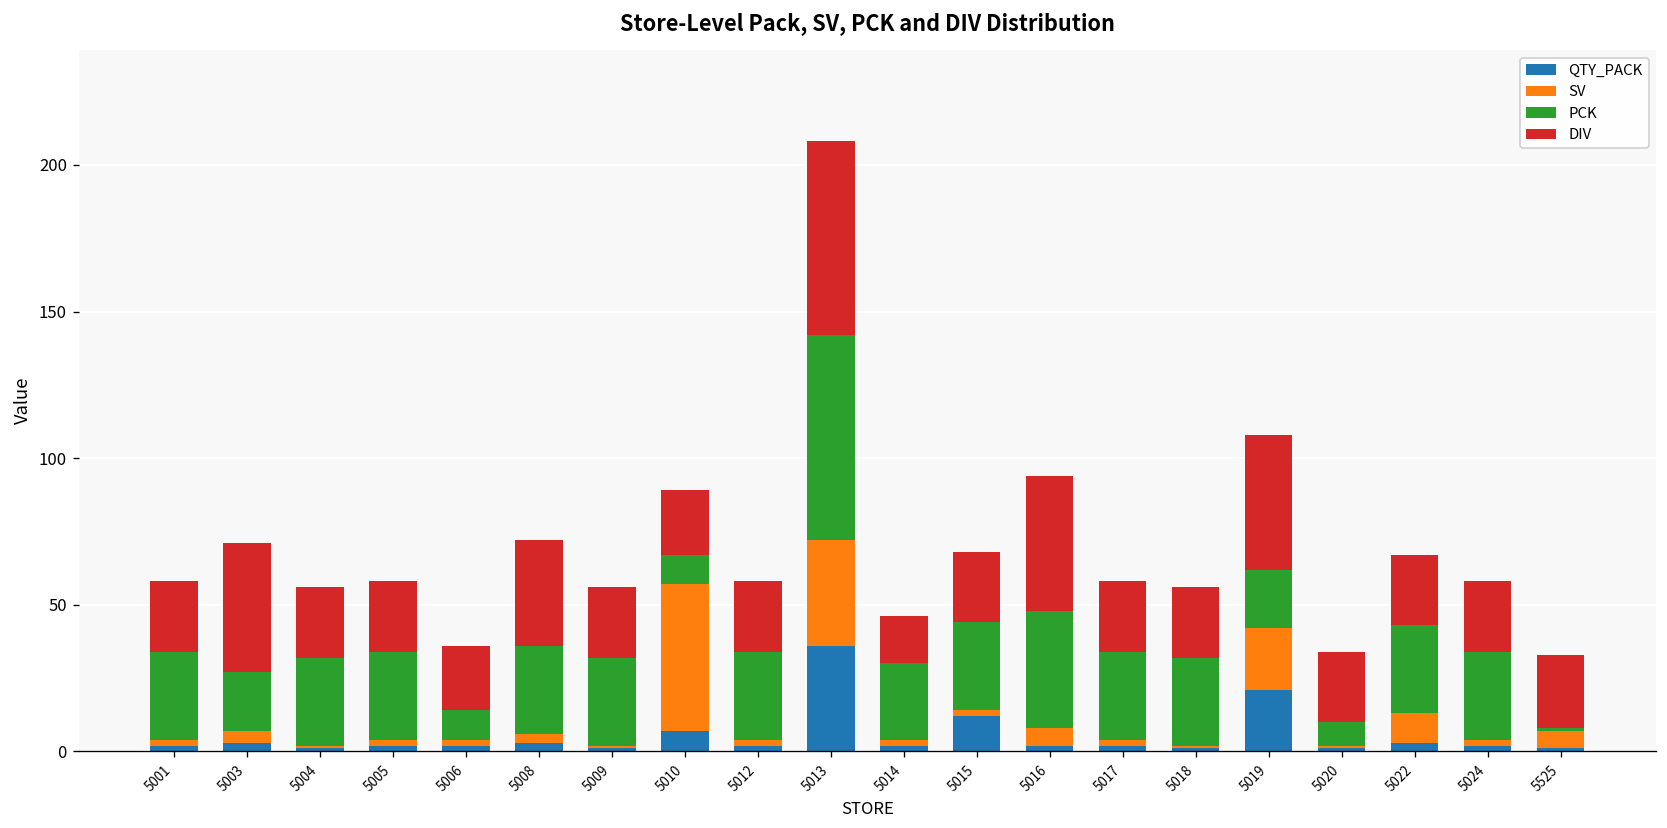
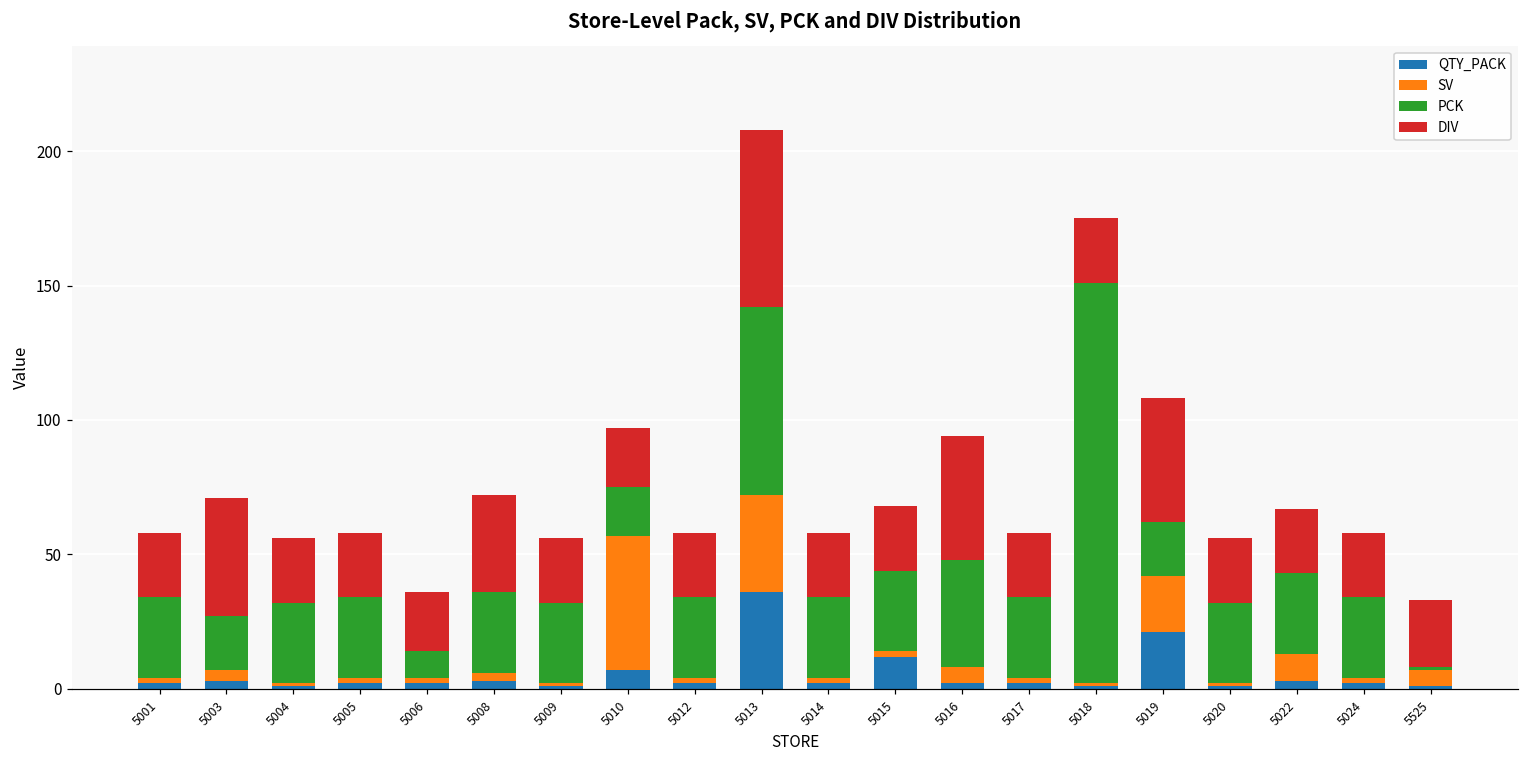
  {
    "QTY_PACK": {
      "5001": 2,
      "5003": 3,
      "5005": 2,
      "5006": 2,
      "5008": 3,
      "5010": 7,
      "5012": 2,
      "5013": 36,
      "5014": 2,
      "5015": 12,
      "5016": 2,
      "5017": 2,
      "5019": 21,
      "5022": 3,
      "5024": 2
    },
    "SV": {
      "5001": 2,
      "5003": 4,
      "5005": 2,
      "5006": 2,
      "5008": 3,
      "5010": 50,
      "5012": 2,
      "5013": 36,
      "5014": 2,
      "5015": 2,
      "5016": 6,
      "5017": 2,
      "5019": 21,
      "5022": 10,
      "5024": 2,
      "5525": 6
    },
    "PCK": {
      "5001": 30,
      "5003": 20,
      "5004": 30,
      "5005": 30,
      "5006": 10,
      "5008": 30,
      "5009": 30,
-     "5010": 10,
+     "5010": 18,
      "5012": 30,
      "5013": 70,
-     "5014": 26,
+     "5014": 30,
      "5015": 30,
      "5016": 40,
      "5017": 30,
-     "5018": 30,
+     "5018": 149,
      "5019": 20,
-     "5020": 8,
+     "5020": 30,
      "5022": 30,
      "5024": 30
    },
    "DIV": {
      "5001": 24,
      "5003": 44,
      "5004": 24,
      "5005": 24,
      "5006": 22,
      "5008": 36,
      "5009": 24,
      "5010": 22,
      "5012": 24,
      "5013": 66,
-     "5014": 16,
+     "5014": 24,
      "5015": 24,
      "5016": 46,
      "5017": 24,
      "5018": 24,
      "5019": 46,
      "5020": 24,
      "5022": 24,
      "5024": 24,
      "5525": 25
    }
  }
